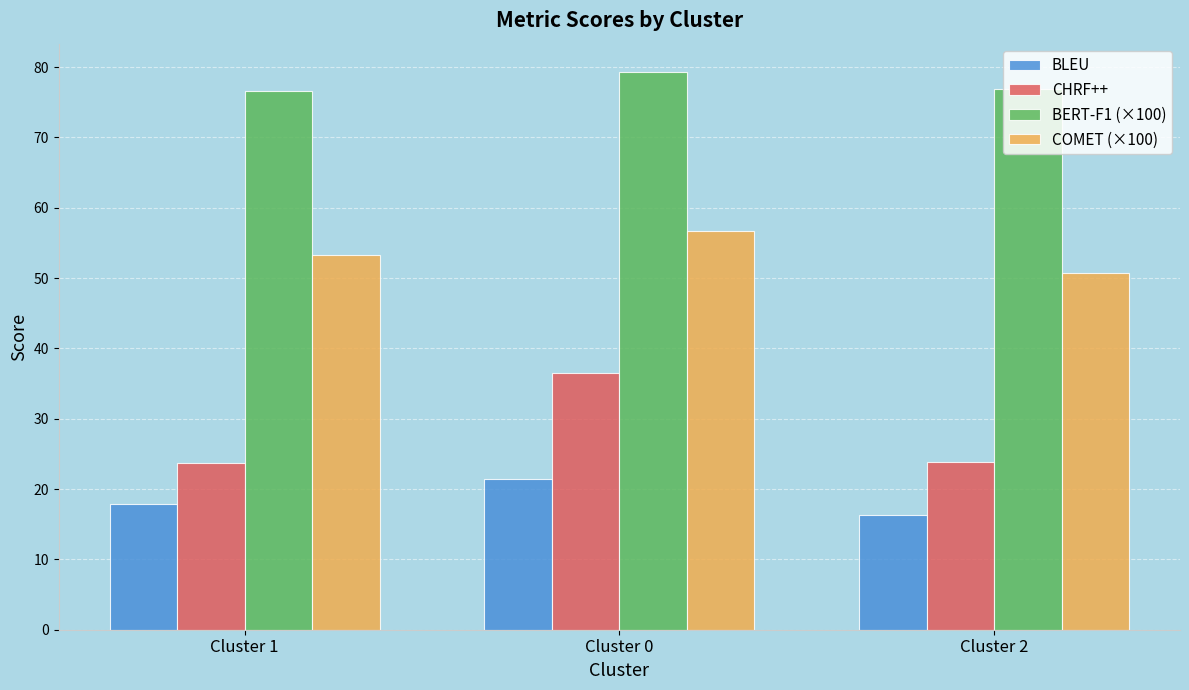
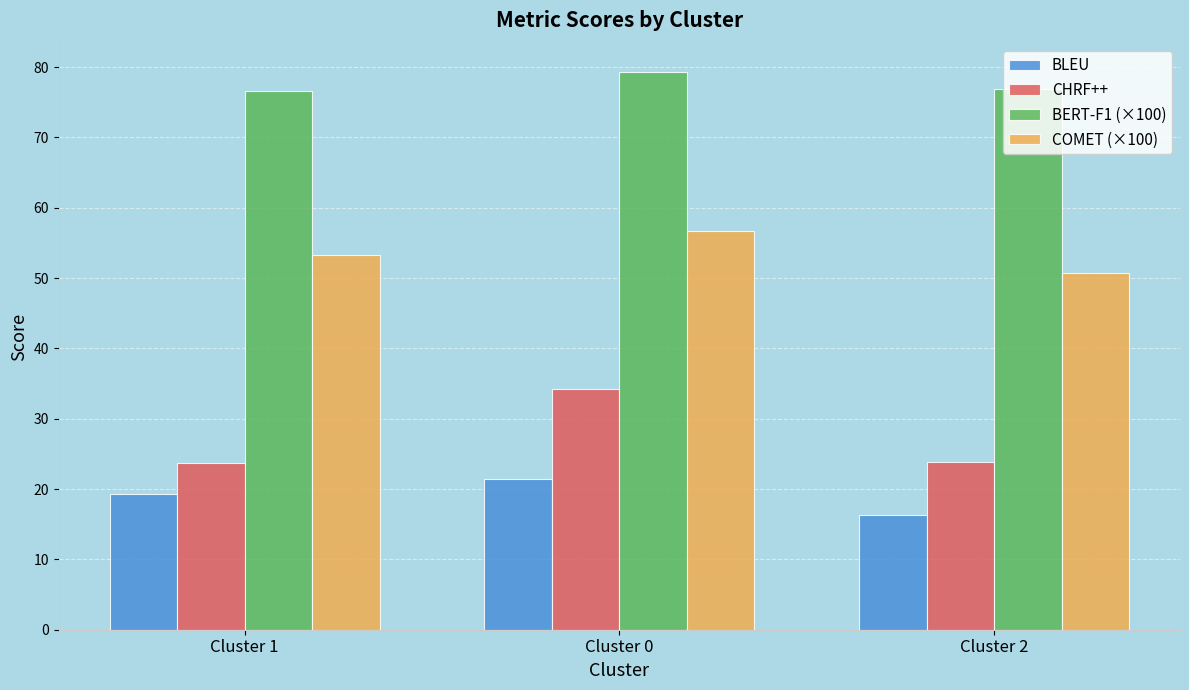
  {
    "BLEU": {
-     "Cluster 1": 18,
+     "Cluster 1": 19,
      "Cluster 0": 21,
      "Cluster 2": 16
    },
    "CHRF++": {
      "Cluster 1": 24,
-     "Cluster 0": 36,
+     "Cluster 0": 34,
      "Cluster 2": 24
    },
    "BERT-F1 (×100)": {
      "Cluster 1": 77,
      "Cluster 0": 79
    },
    "COMET (×100)": {
      "Cluster 1": 53,
      "Cluster 0": 57,
      "Cluster 2": 51
    }
  }
